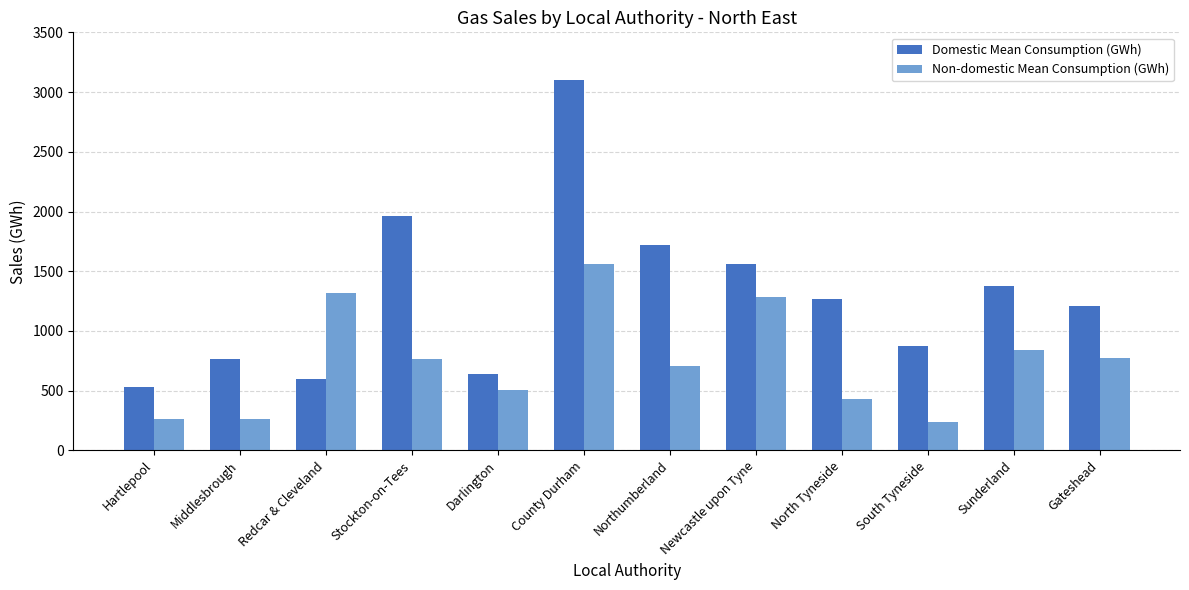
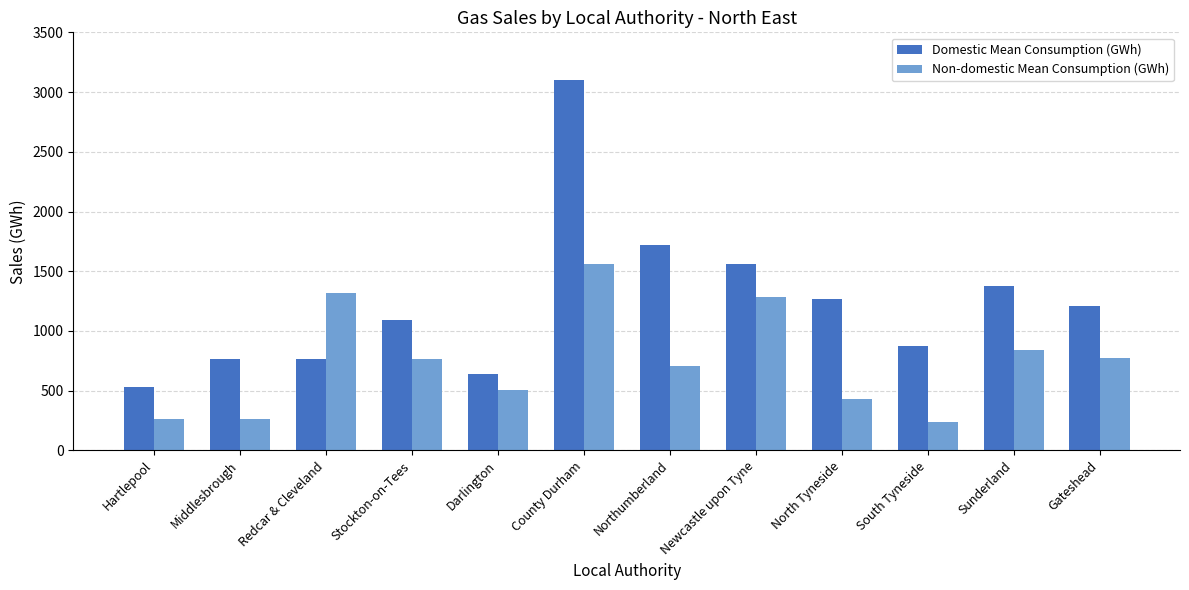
  {
    "Domestic Mean Consumption (GWh)": {
      "Hartlepool": 530,
      "Middlesbrough": 770,
-     "Redcar & Cleveland": 600,
-     "Stockton-on-Tees": 1970,
+     "Redcar & Cleveland": 770,
+     "Stockton-on-Tees": 1090,
      "Darlington": 640,
      "County Durham": 3100,
      "Northumberland": 1720,
      "Newcastle upon Tyne": 1560,
      "North Tyneside": 1260,
      "South Tyneside": 870,
      "Sunderland": 1380,
      "Gateshead": 1210
    },
    "Non-domestic Mean Consumption (GWh)": {
      "Hartlepool": 260,
      "Middlesbrough": 270,
      "Redcar & Cleveland": 1320,
      "Stockton-on-Tees": 760,
      "Darlington": 510,
      "County Durham": 1560,
      "Northumberland": 710,
      "Newcastle upon Tyne": 1290,
      "North Tyneside": 430,
      "South Tyneside": 230,
      "Sunderland": 840,
      "Gateshead": 780
    }
  }
